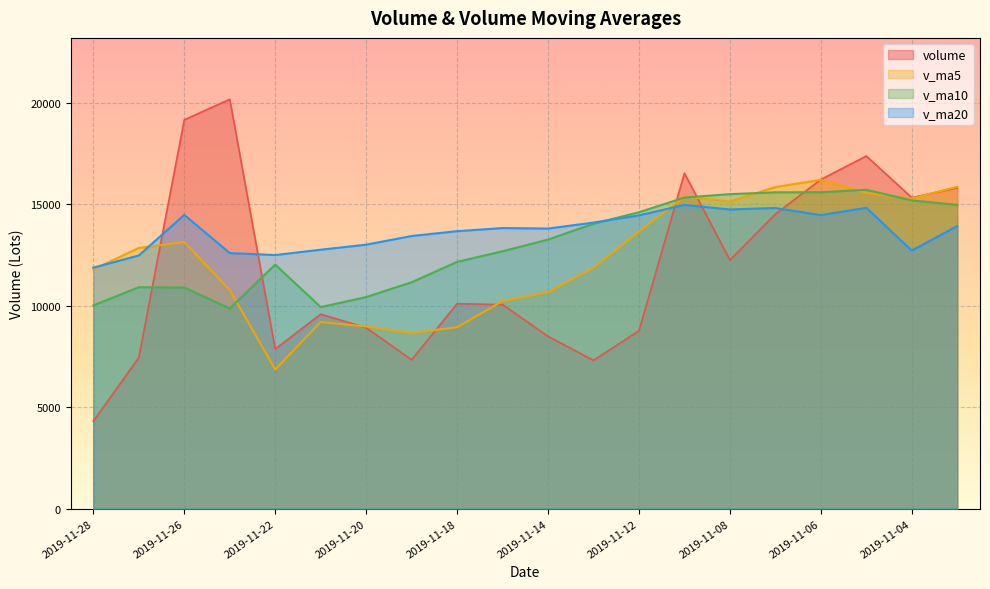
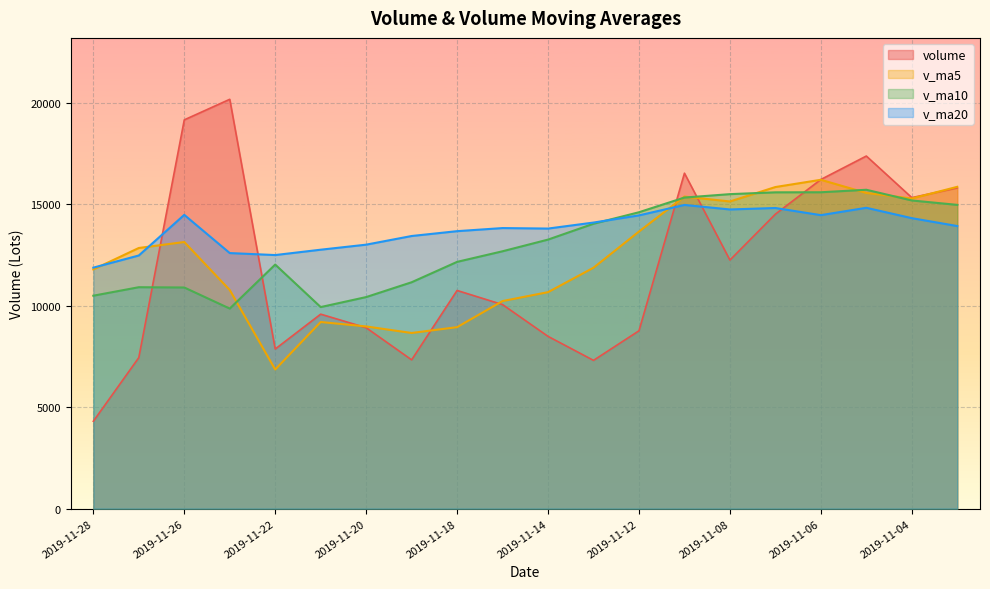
  {
    "volume": {
      "2019-11-28": 4300,
      "2019-11-26": 19200,
      "2019-11-22": 7900,
-     "2019-11-18": 10100,
+     "2019-11-18": 10700,
      "2019-11-14": 8500,
      "2019-11-12": 8800,
      "2019-11-08": 12200
    },
    "v_ma5": {
      "2019-11-26": 13100,
      "2019-11-22": 6900,
      "2019-11-18": 8900,
      "2019-11-14": 10700,
      "2019-11-12": 13700,
      "2019-11-08": 15100
    },
    "v_ma10": {
-     "2019-11-28": 10000,
+     "2019-11-28": 10500,
      "2019-11-26": 10900,
      "2019-11-22": 12000,
      "2019-11-20": 10400,
      "2019-11-18": 12200,
      "2019-11-14": 13300,
      "2019-11-12": 14600,
      "2019-11-08": 15500,
      "2019-11-06": 15600
    },
    "v_ma20": {
      "2019-11-26": 14500,
      "2019-11-22": 12500,
      "2019-11-20": 13000,
      "2019-11-18": 13700,
      "2019-11-14": 13800,
      "2019-11-12": 14400,
      "2019-11-08": 14700,
      "2019-11-06": 14500,
-     "2019-11-04": 12700
+     "2019-11-04": 14300
    }
  }
